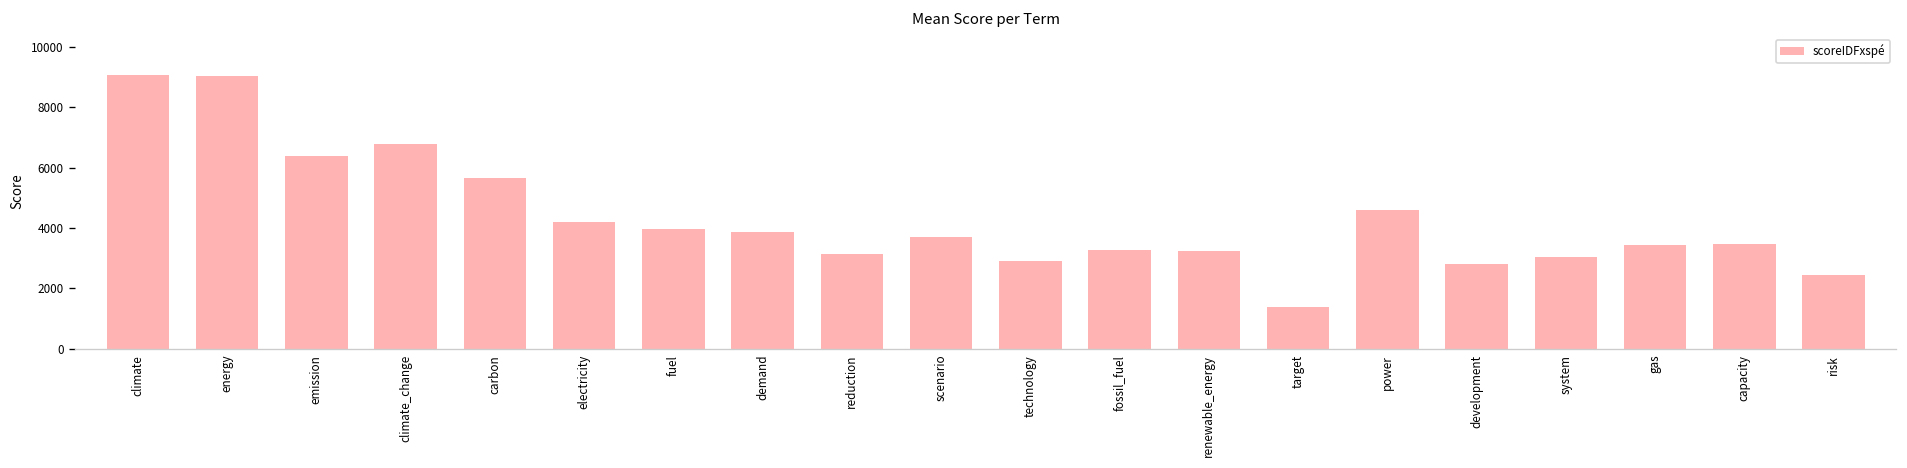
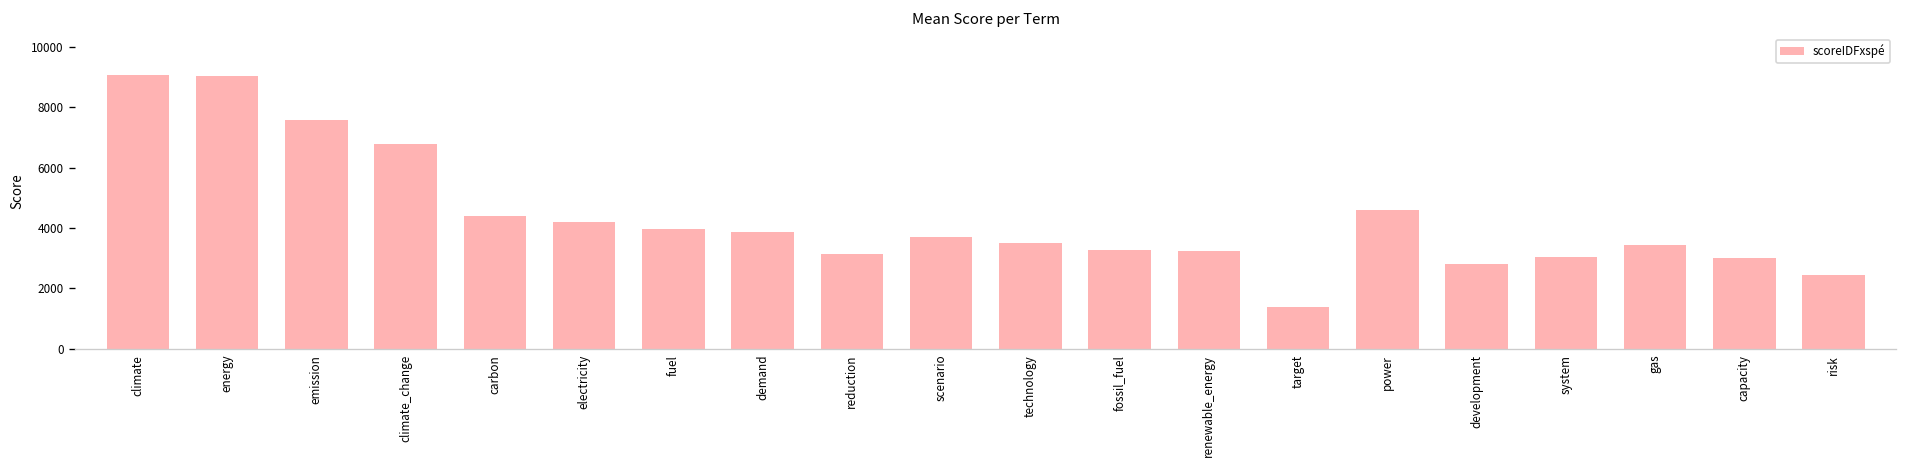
  {
    "climate": 9100,
    "energy": 9000,
-   "emission": 6400,
+   "emission": 7600,
    "climate_change": 6800,
-   "carbon": 5700,
+   "carbon": 4400,
    "electricity": 4200,
    "fuel": 4000,
    "demand": 3900,
    "reduction": 3100,
    "scenario": 3700,
-   "technology": 2900,
+   "technology": 3500,
    "fossil_fuel": 3300,
    "renewable_energy": 3200,
    "target": 1400,
    "power": 4600,
    "development": 2800,
    "system": 3100,
    "gas": 3400,
-   "capacity": 3500,
+   "capacity": 3000,
    "risk": 2400
  }
